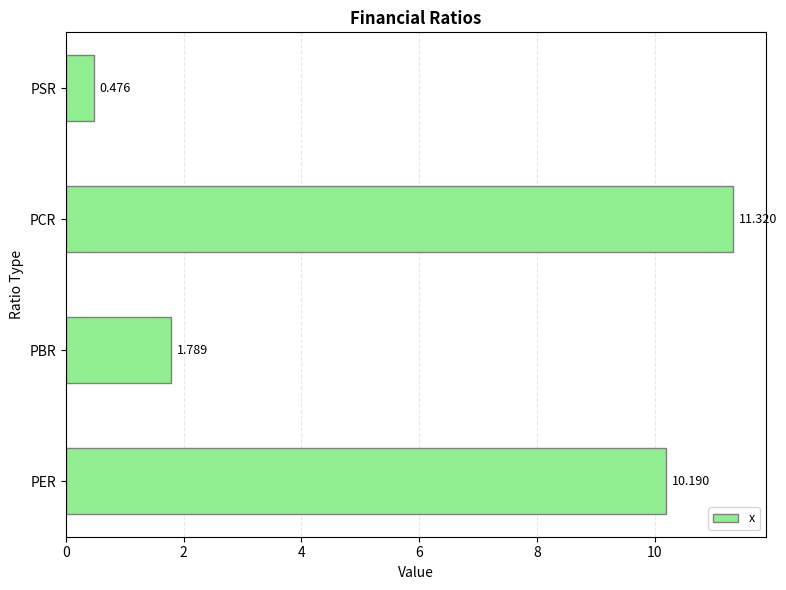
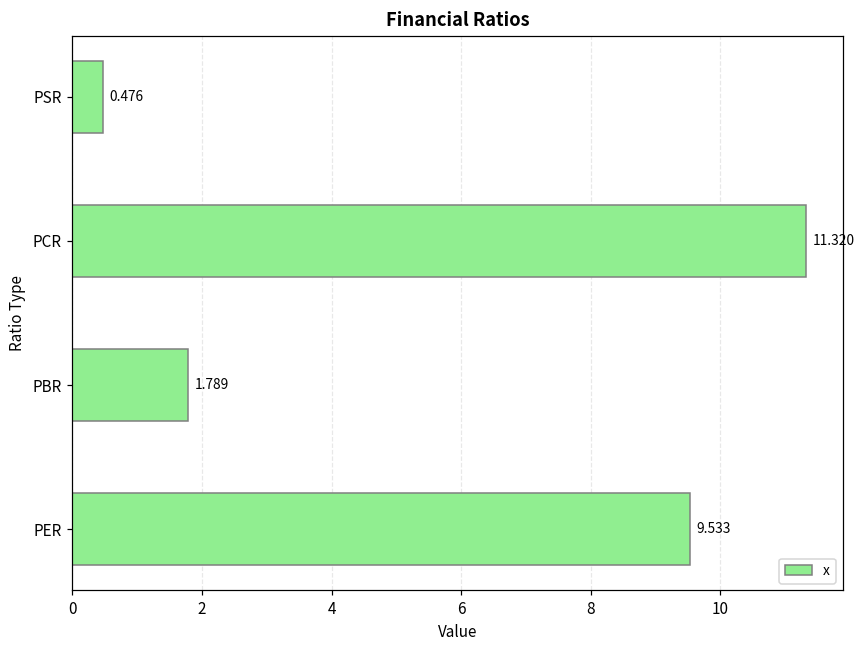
  {
    "PSR": 0.476,
    "PCR": 11.320,
    "PBR": 1.789,
-   "PER": 10.190
+   "PER": 9.533
  }
